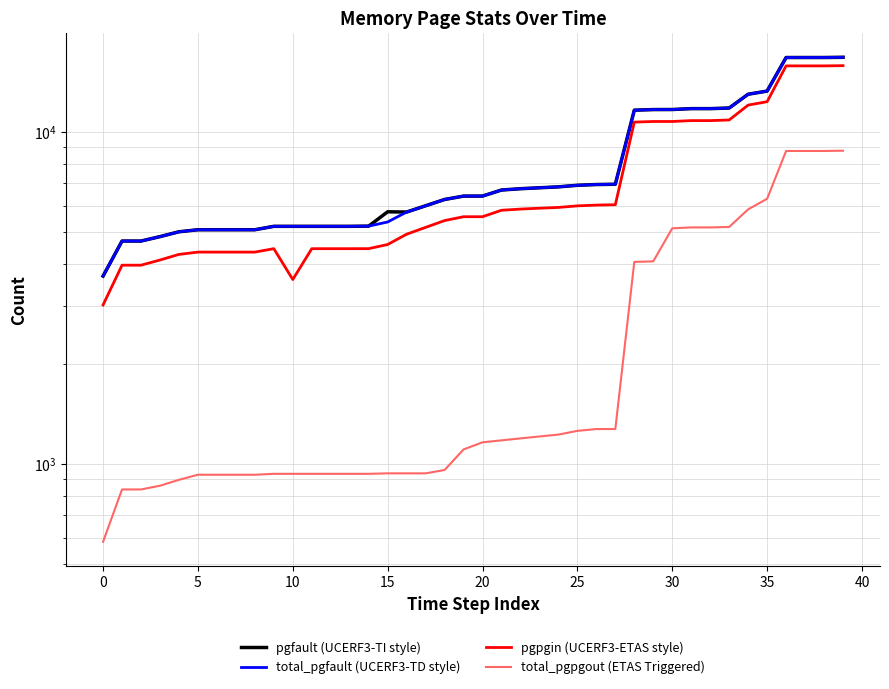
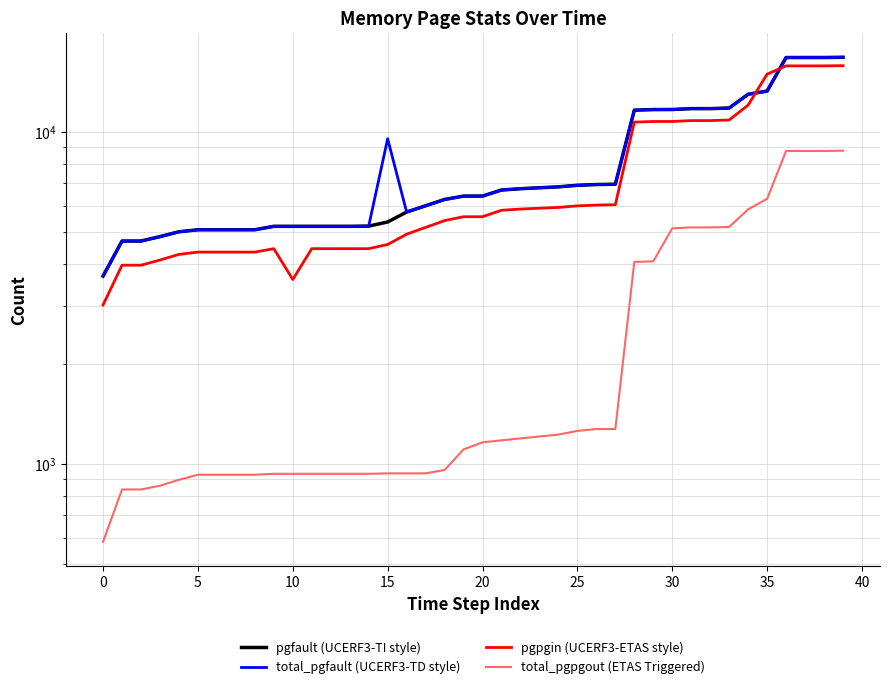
  {
    "pgfault (UCERF3-TI style)": {
-     "15": 5700
+     "15": 5400
    },
    "total_pgfault (UCERF3-TD style)": {
-     "15": 5400
+     "15": 9500
    },
    "pgpgin (UCERF3-ETAS style)": {
      "0": 3000,
      "5": 4300,
      "10": 3600,
      "15": 4600,
      "20": 5600,
      "25": 6000,
      "30": 10700,
-     "35": 12300
+     "35": 15000
    },
    "total_pgpgout (ETAS Triggered)": {
      "0": 580,
      "5": 930,
      "10": 930,
      "15": 940,
      "20": 1160,
      "25": 1260,
      "30": 5100,
      "35": 6300
    }
  }
